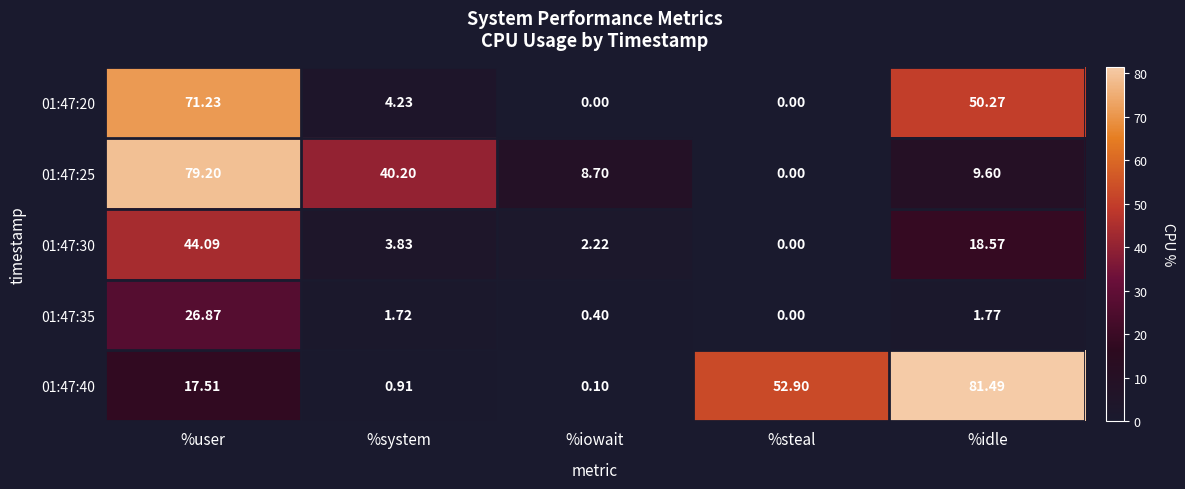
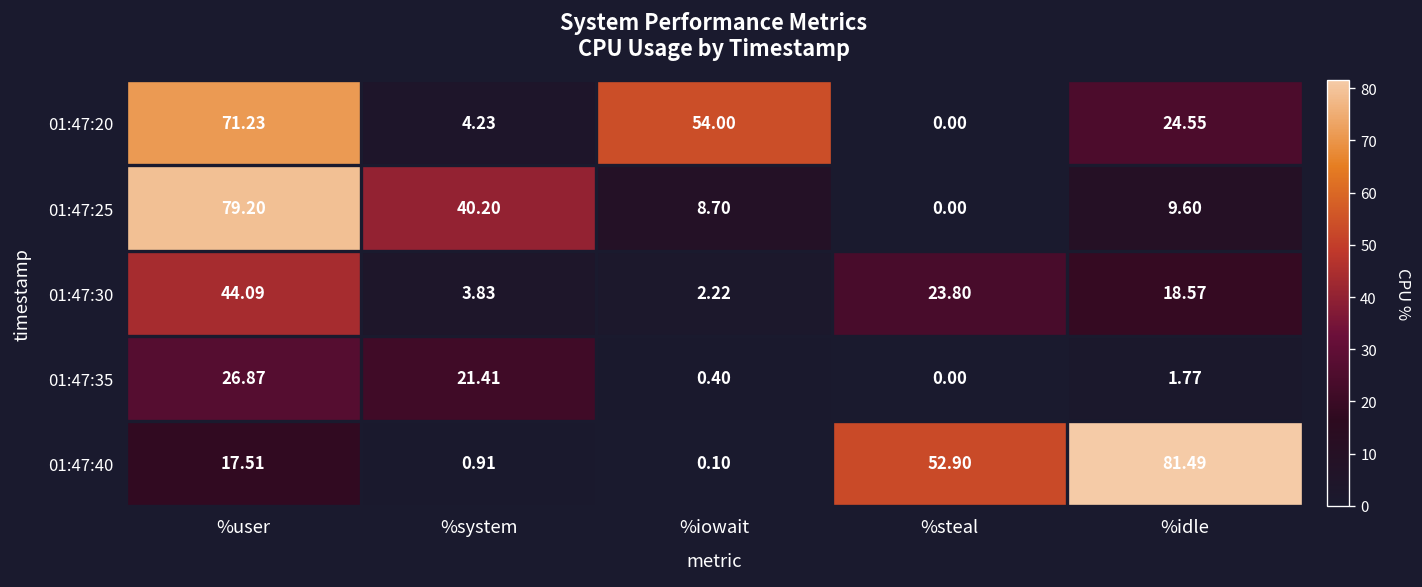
  {
    "01:47:20": {
      "%user": 71.23,
      "%system": 4.23,
-     "%iowait": 0.00,
+     "%iowait": 54.00,
      "%steal": 0.00,
-     "%idle": 50.27
+     "%idle": 24.55
    },
    "01:47:25": {
      "%user": 79.20,
      "%system": 40.20,
      "%iowait": 8.70,
      "%steal": 0.00,
      "%idle": 9.60
    },
    "01:47:30": {
      "%user": 44.09,
      "%system": 3.83,
      "%iowait": 2.22,
-     "%steal": 0.00,
+     "%steal": 23.80,
      "%idle": 18.57
    },
    "01:47:35": {
      "%user": 26.87,
-     "%system": 1.72,
+     "%system": 21.41,
      "%iowait": 0.40,
      "%steal": 0.00,
      "%idle": 1.77
    },
    "01:47:40": {
      "%user": 17.51,
      "%system": 0.91,
      "%iowait": 0.10,
      "%steal": 52.90,
      "%idle": 81.49
    }
  }
